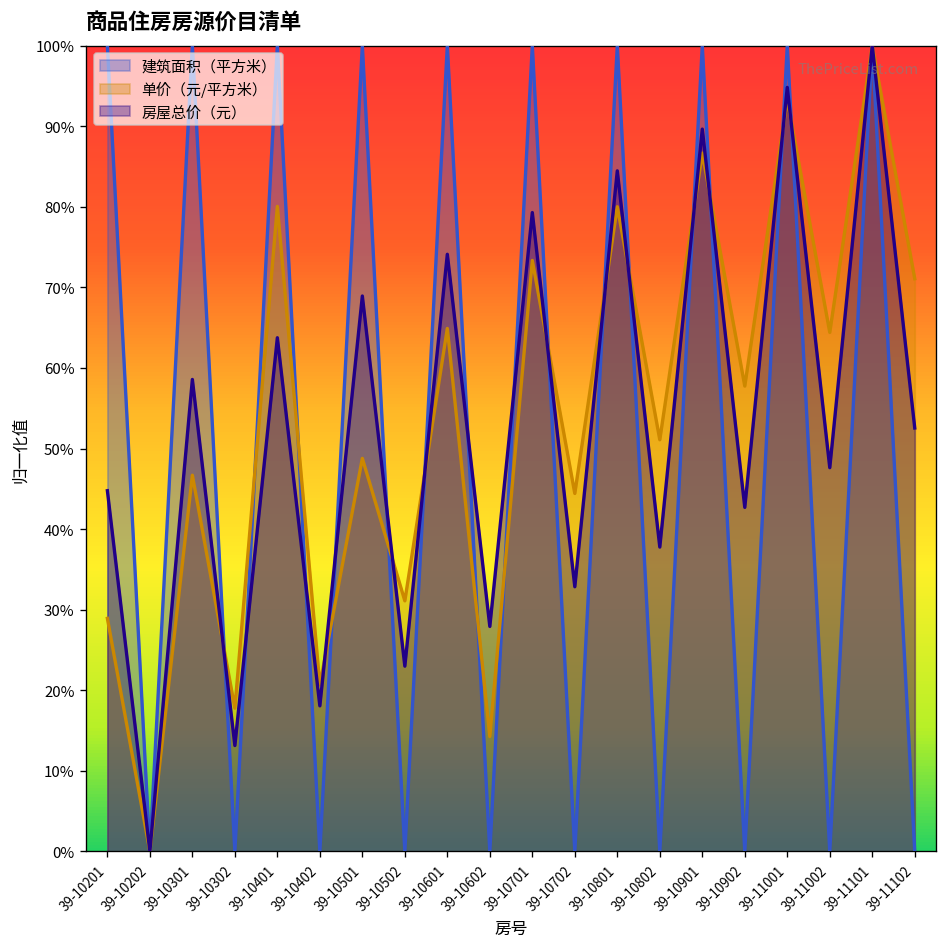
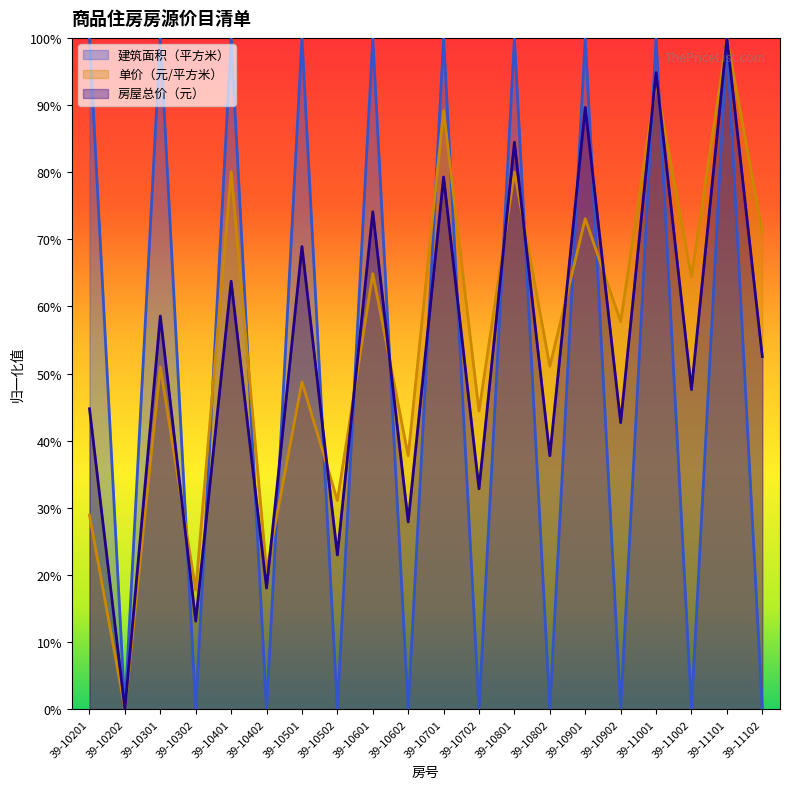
  {
    "单价（元/平方米）": {
      "39-10201": "29%",
-     "39-10301": "47%",
+     "39-10301": "51%",
      "39-10302": "18%",
      "39-10401": "80%",
      "39-10402": "21%",
      "39-10501": "49%",
      "39-10502": "31%",
      "39-10601": "65%",
-     "39-10602": "14%",
-     "39-10701": "73%",
+     "39-10602": "38%",
+     "39-10701": "89%",
      "39-10702": "44%",
      "39-10801": "80%",
      "39-10802": "51%",
-     "39-10901": "87%",
+     "39-10901": "73%",
      "39-10902": "58%",
      "39-11001": "93%",
      "39-11002": "64%",
      "39-11102": "71%"
    }
  }
